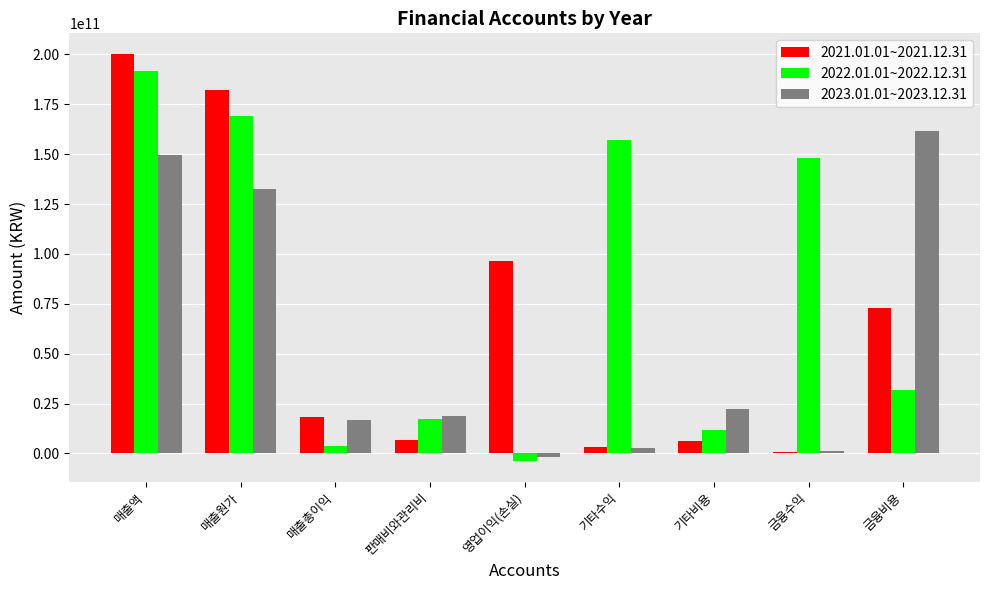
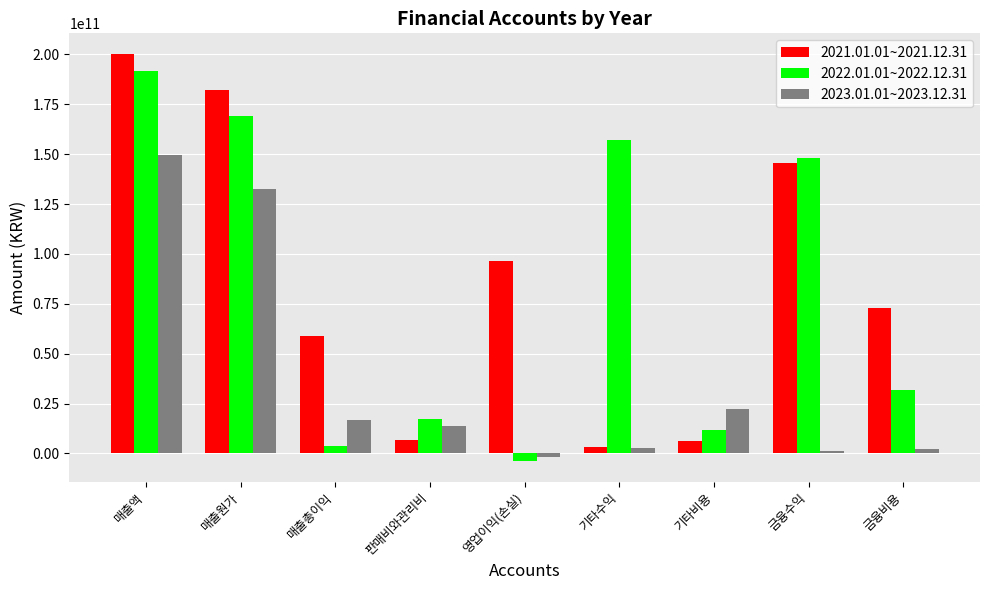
  {
    "2021.01.01~2021.12.31": {
      "매출액": 200000000000,
      "매출원가": 182000000000,
-     "매출총이익": 18000000000,
+     "매출총이익": 59000000000,
      "판매비와관리비": 7000000000,
      "영업이익(손실)": 97000000000,
      "기타수익": 3000000000,
      "기타비용": 6000000000,
-     "금융수익": 1000000000,
+     "금융수익": 146000000000,
      "금융비용": 73000000000
    },
    "2022.01.01~2022.12.31": {
      "매출액": 192000000000,
      "매출원가": 169000000000,
      "매출총이익": 4000000000,
      "판매비와관리비": 17000000000,
      "영업이익(손실)": -4000000000,
      "기타수익": 157000000000,
      "기타비용": 12000000000,
      "금융수익": 148000000000,
      "금융비용": 32000000000
    },
    "2023.01.01~2023.12.31": {
      "매출액": 149000000000,
      "매출원가": 132000000000,
      "매출총이익": 17000000000,
-     "판매비와관리비": 19000000000,
+     "판매비와관리비": 14000000000,
      "영업이익(손실)": -2000000000,
      "기타수익": 3000000000,
      "기타비용": 22000000000,
-     "금융비용": 162000000000
+     "금융비용": 2000000000
    }
  }
